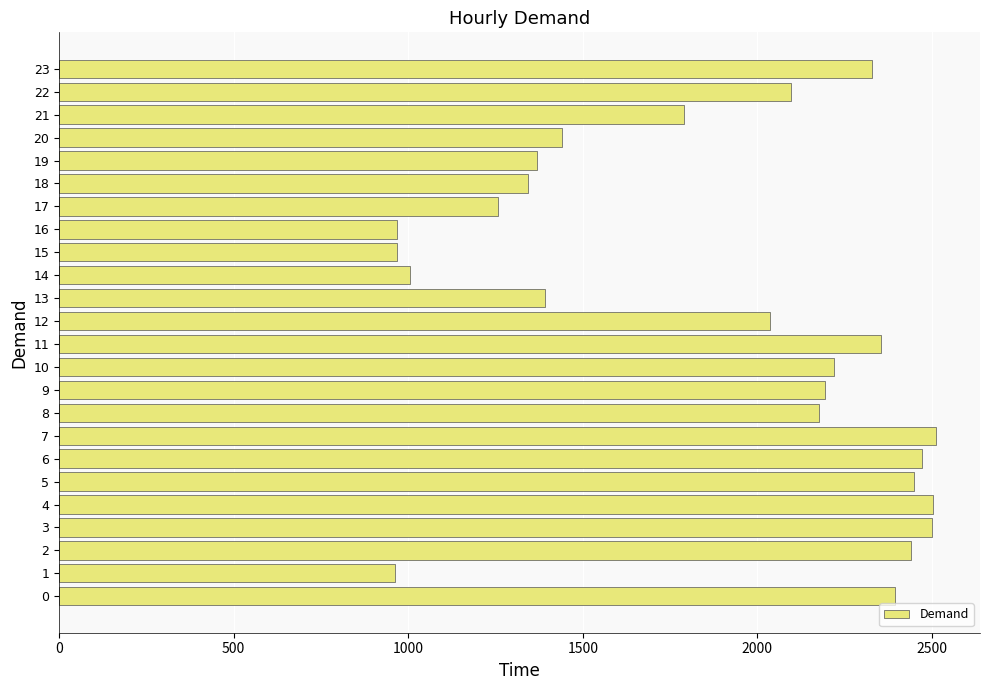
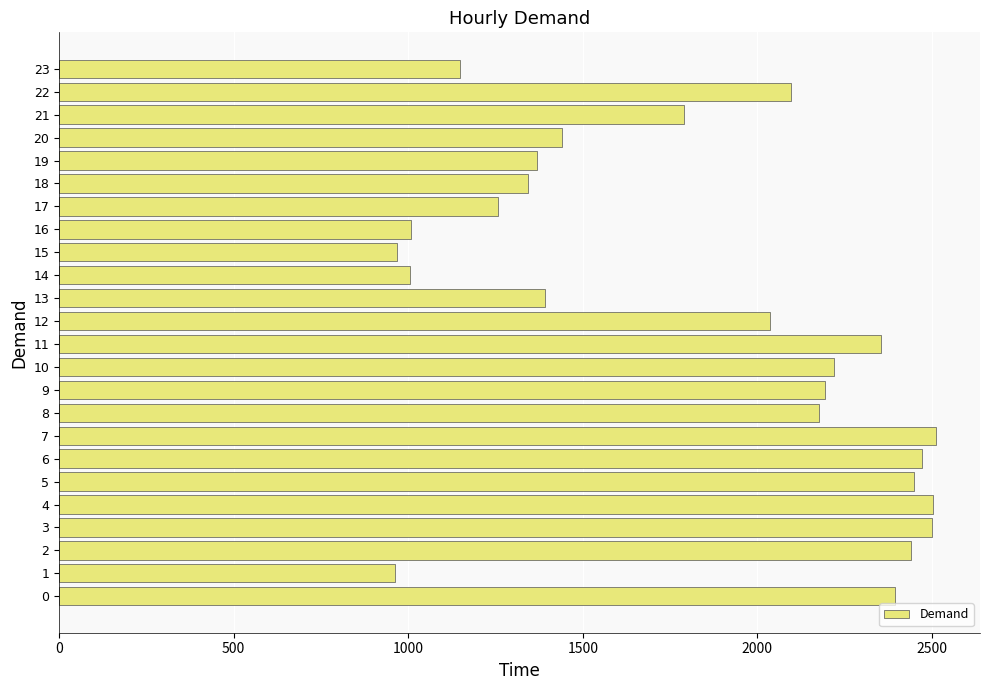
  {
-   "23": 2330,
+   "23": 1150,
    "22": 2100,
    "21": 1790,
    "20": 1440,
    "19": 1370,
    "18": 1340,
    "17": 1260,
-   "16": 970,
+   "16": 1010,
    "15": 970,
    "14": 1010,
    "13": 1390,
    "12": 2040,
    "11": 2350,
    "10": 2220,
    "9": 2190,
    "8": 2180,
    "7": 2510,
    "6": 2470,
    "5": 2450,
    "4": 2500,
    "3": 2500,
    "2": 2440,
    "1": 960,
    "0": 2390
  }
